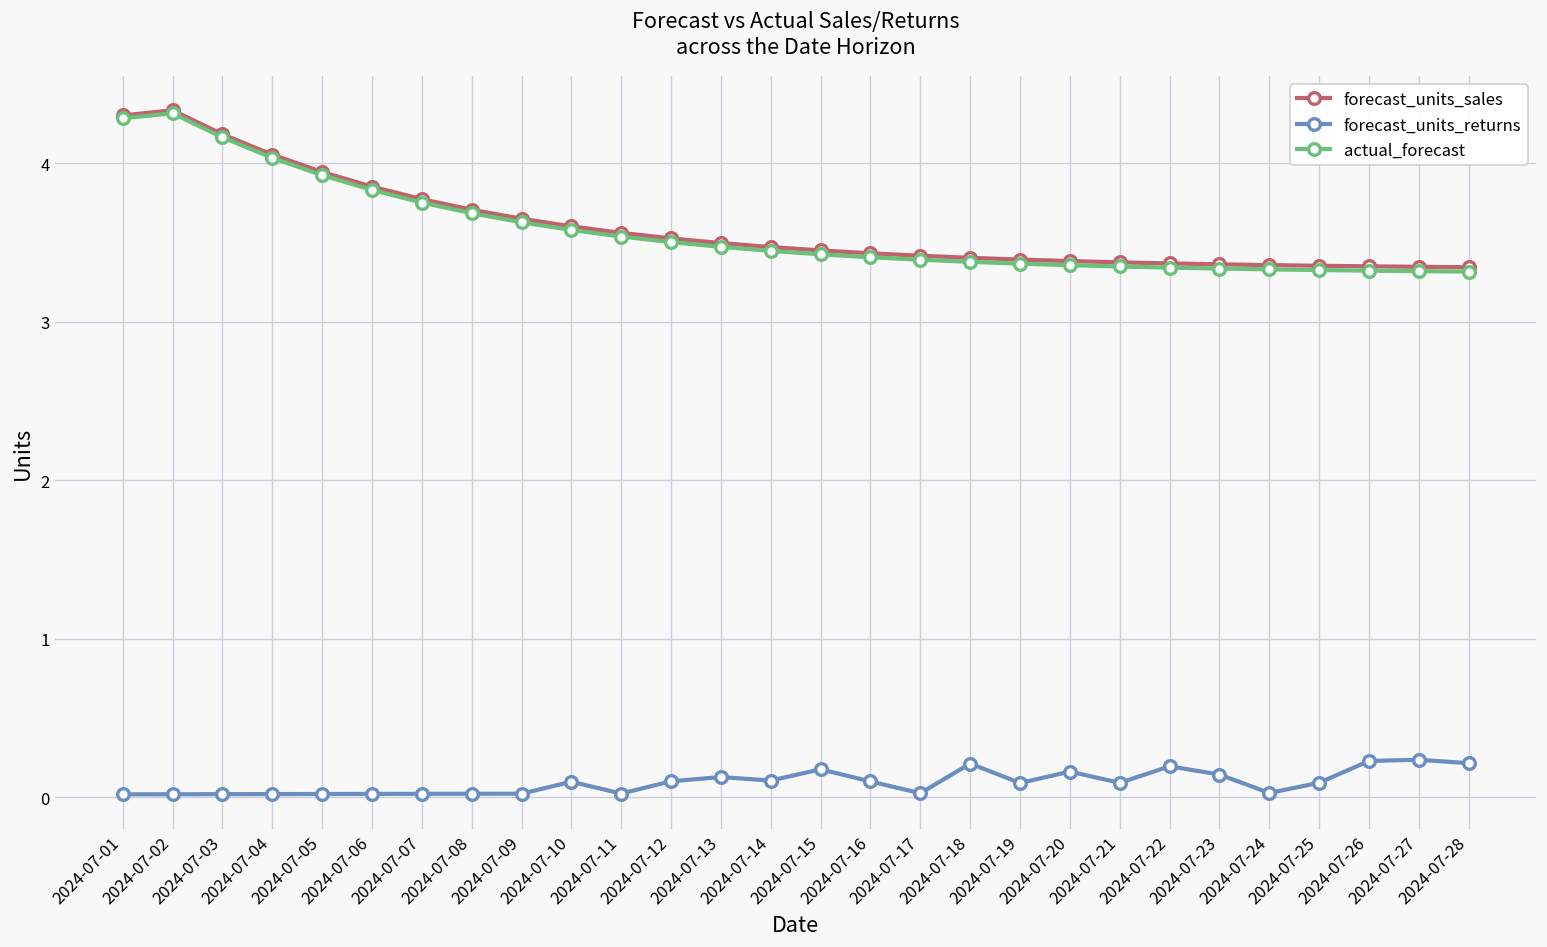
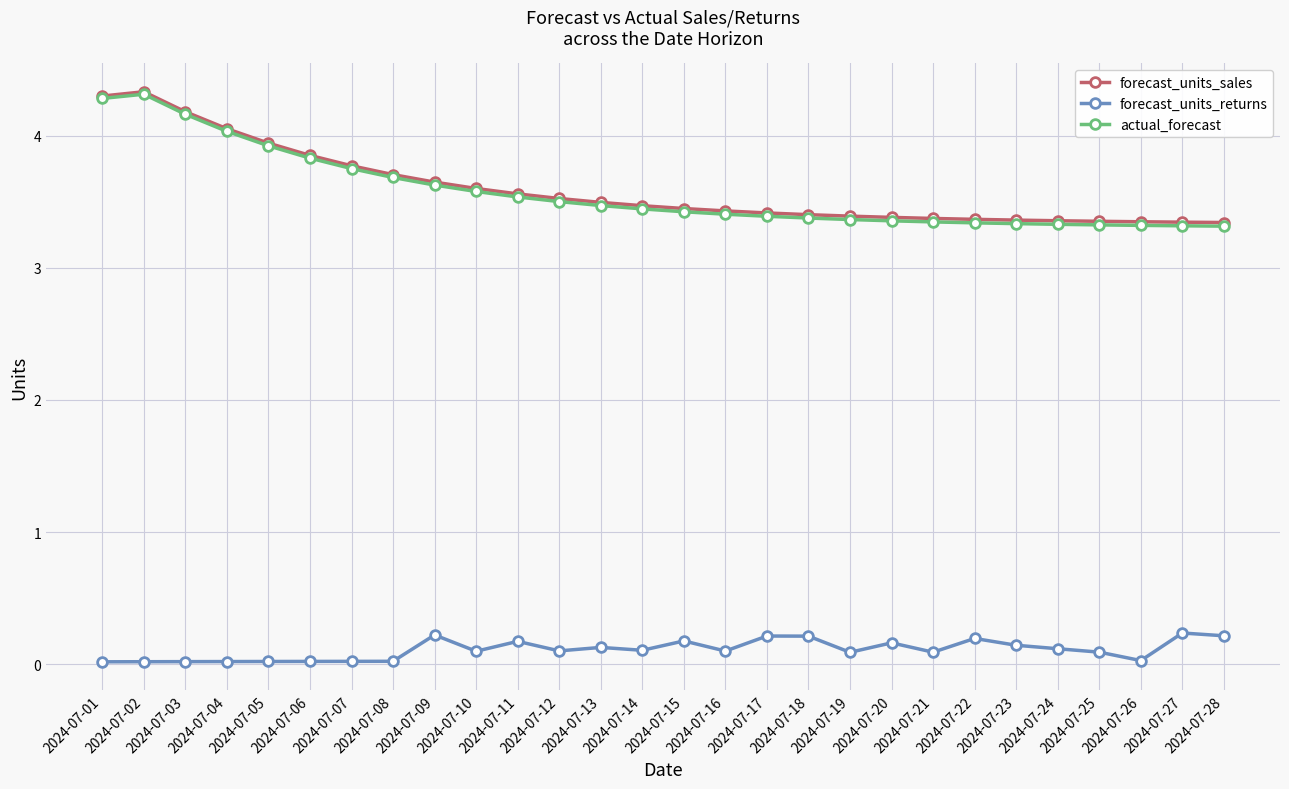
  {
    "forecast_units_sales": {
      "2024-07-03": 4.18,
      "2024-07-04": 4.05,
      "2024-07-05": 3.94,
      "2024-07-06": 3.85,
      "2024-07-07": 3.77,
      "2024-07-08": 3.71,
      "2024-07-09": 3.65,
      "2024-07-10": 3.60,
      "2024-07-11": 3.56,
      "2024-07-12": 3.53,
      "2024-07-13": 3.50,
      "2024-07-14": 3.47,
      "2024-07-15": 3.45,
      "2024-07-16": 3.43,
      "2024-07-17": 3.42,
      "2024-07-18": 3.40,
      "2024-07-19": 3.39,
      "2024-07-20": 3.38,
      "2024-07-21": 3.37,
      "2024-07-22": 3.37,
      "2024-07-23": 3.36,
      "2024-07-24": 3.36,
      "2024-07-25": 3.35,
      "2024-07-26": 3.35,
      "2024-07-27": 3.35,
      "2024-07-28": 3.34
    },
    "forecast_units_returns": {
      "2024-07-01": 0.02,
      "2024-07-02": 0.02,
      "2024-07-03": 0.02,
      "2024-07-04": 0.02,
      "2024-07-05": 0.02,
      "2024-07-06": 0.02,
      "2024-07-07": 0.02,
      "2024-07-08": 0.02,
-     "2024-07-09": 0.02,
+     "2024-07-09": 0.22,
      "2024-07-10": 0.10,
-     "2024-07-11": 0.02,
+     "2024-07-11": 0.17,
      "2024-07-12": 0.10,
      "2024-07-13": 0.13,
      "2024-07-14": 0.11,
      "2024-07-15": 0.18,
      "2024-07-16": 0.10,
-     "2024-07-17": 0.03,
+     "2024-07-17": 0.21,
      "2024-07-18": 0.21,
      "2024-07-19": 0.09,
      "2024-07-20": 0.16,
      "2024-07-21": 0.09,
      "2024-07-22": 0.19,
      "2024-07-23": 0.14,
-     "2024-07-24": 0.03,
+     "2024-07-24": 0.12,
      "2024-07-25": 0.09,
-     "2024-07-26": 0.23,
+     "2024-07-26": 0.03,
      "2024-07-27": 0.24,
      "2024-07-28": 0.21
    },
    "actual_forecast": {
      "2024-07-03": 4.16,
      "2024-07-04": 4.03,
      "2024-07-05": 3.92,
      "2024-07-06": 3.83,
      "2024-07-07": 3.75,
      "2024-07-08": 3.68,
      "2024-07-09": 3.63,
      "2024-07-10": 3.58,
      "2024-07-11": 3.54,
      "2024-07-12": 3.50,
      "2024-07-13": 3.47,
      "2024-07-14": 3.45,
      "2024-07-15": 3.42,
      "2024-07-16": 3.41,
      "2024-07-17": 3.39,
      "2024-07-18": 3.38,
      "2024-07-19": 3.37,
      "2024-07-20": 3.36,
      "2024-07-21": 3.35,
      "2024-07-22": 3.34,
      "2024-07-23": 3.33,
      "2024-07-24": 3.33,
      "2024-07-25": 3.33,
      "2024-07-26": 3.32,
      "2024-07-27": 3.32,
      "2024-07-28": 3.32
    }
  }
